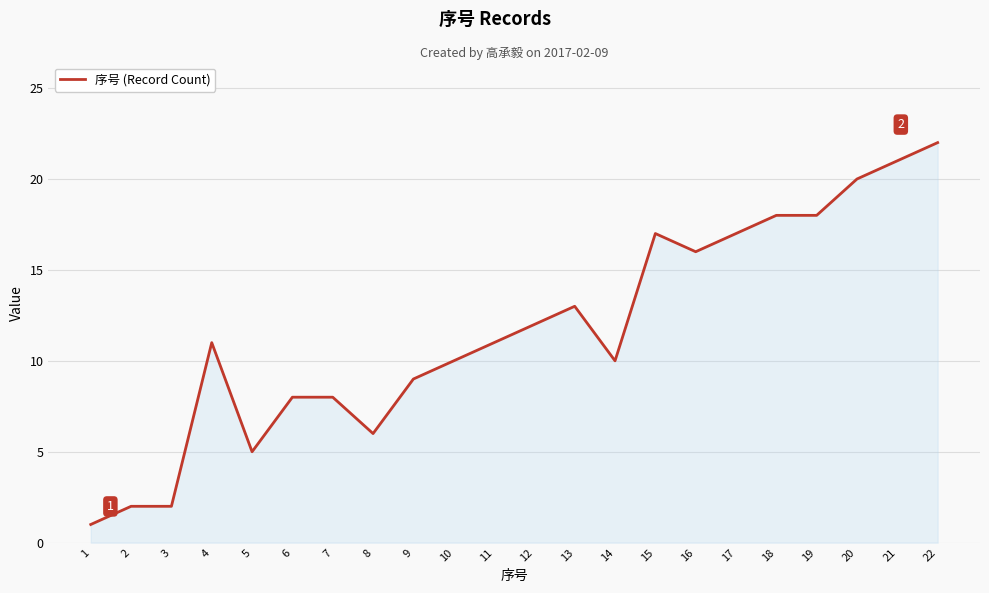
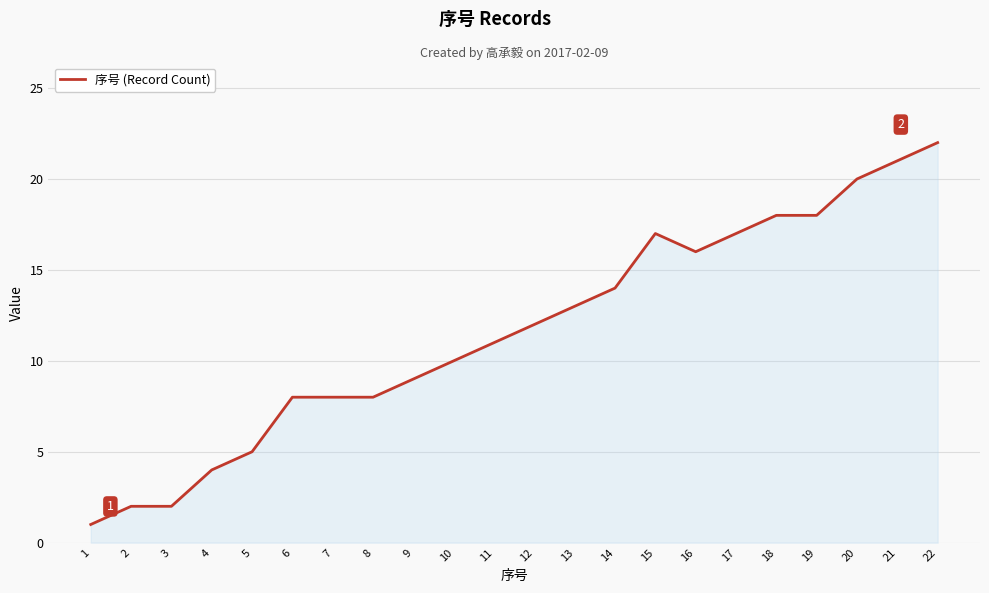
  {
    "3": 2,
-   "4": 11,
+   "4": 4,
    "5": 5,
    "6": 8,
    "7": 8,
-   "8": 6,
+   "8": 8,
    "9": 9,
    "10": 10,
    "11": 11,
    "12": 12,
    "13": 13,
-   "14": 10,
+   "14": 14,
    "15": 17,
    "16": 16,
    "17": 17,
    "18": 18,
    "19": 18,
    "20": 20,
    "21": 21,
    "22": 22
  }
